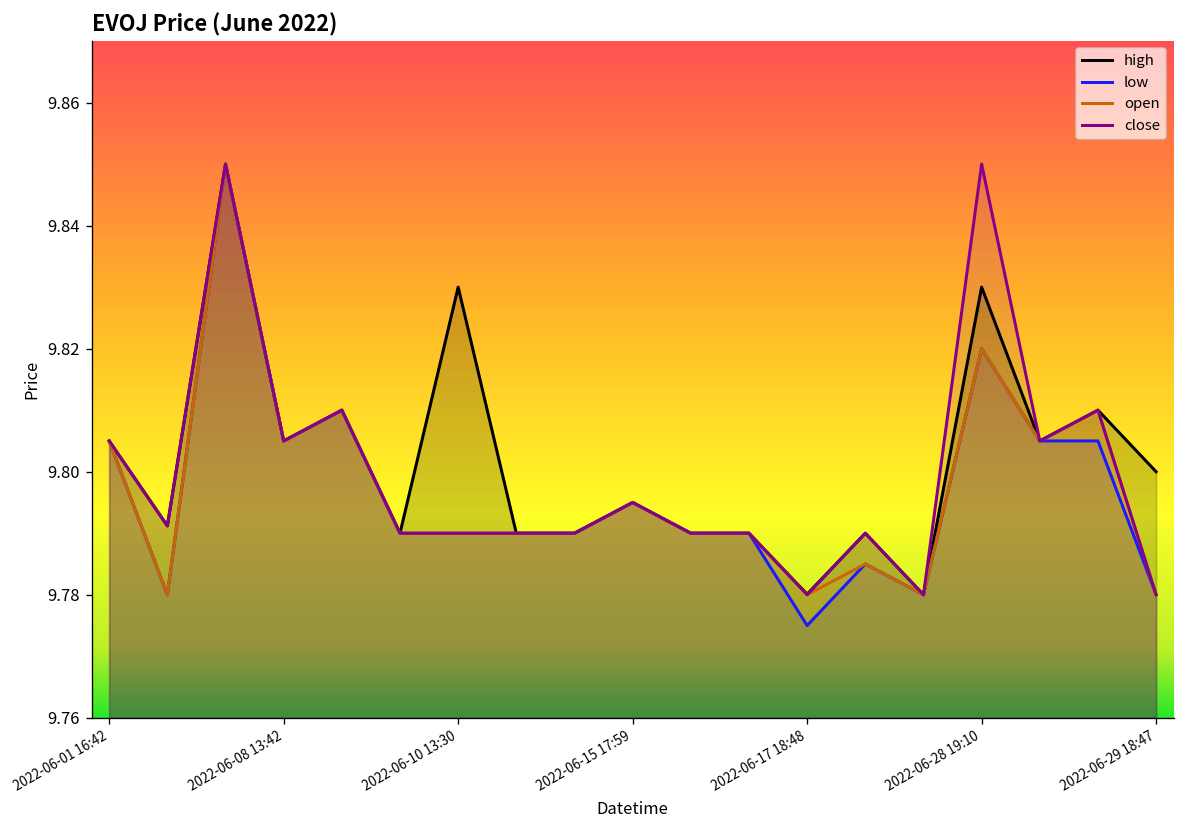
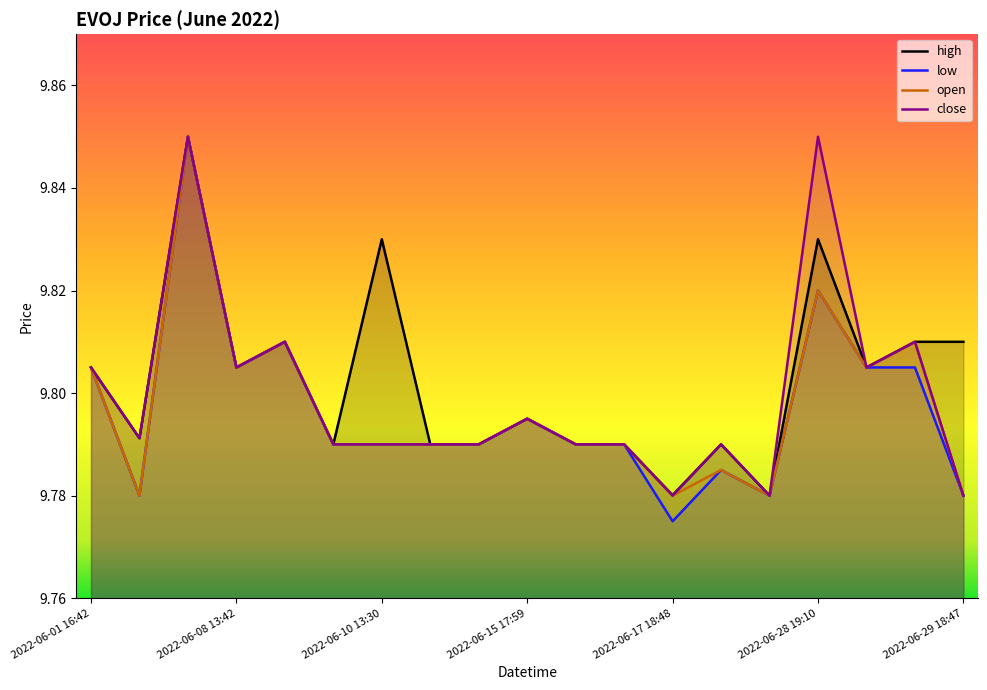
  {
    "high": {
      "2022-06-10 13:30": 9.83,
      "2022-06-28 19:10": 9.83,
-     "2022-06-29 18:47": 9.80
+     "2022-06-29 18:47": 9.81
    },
    "low": {
      "2022-06-17 18:48": 9.775
    },
    "close": {
      "2022-06-28 19:10": 9.85
    }
  }
